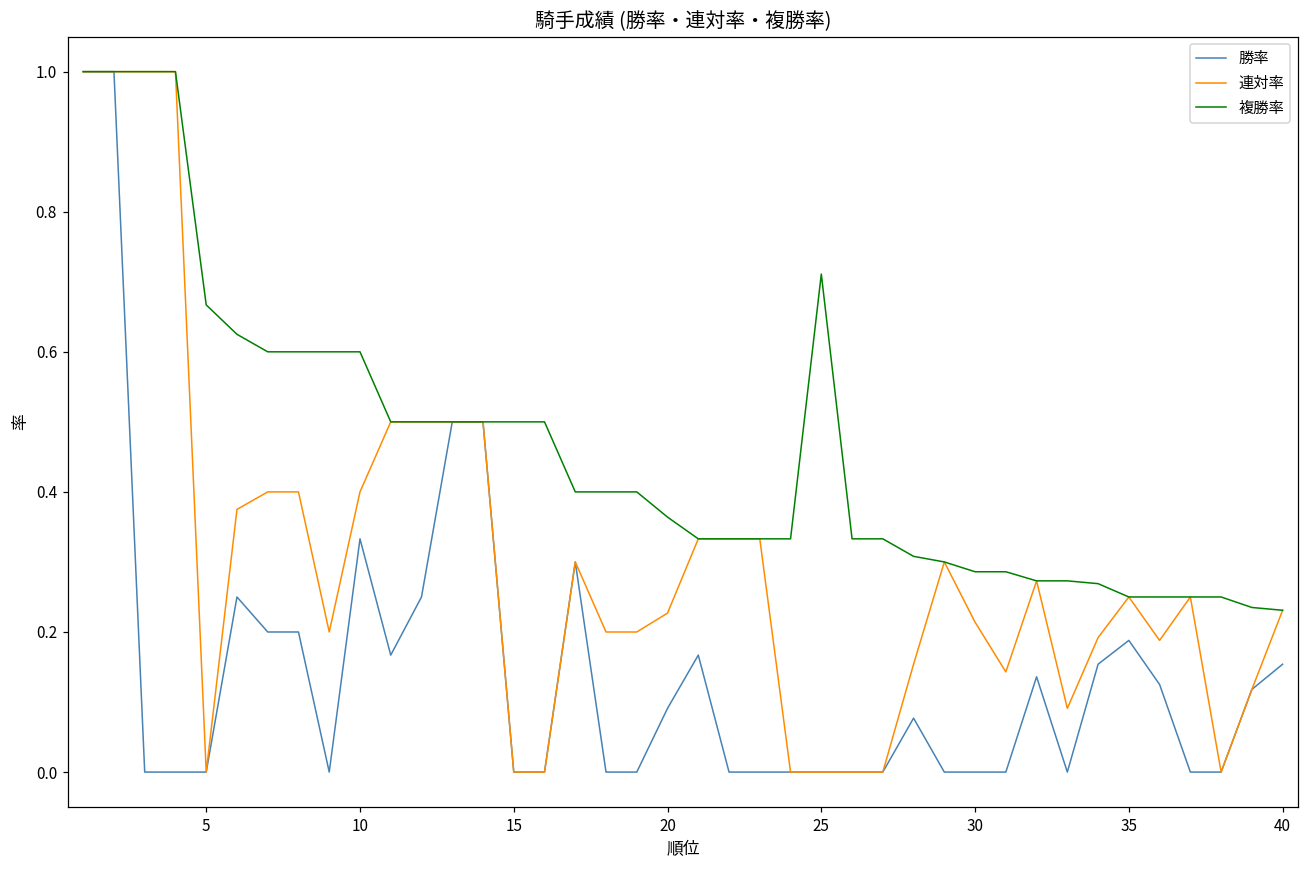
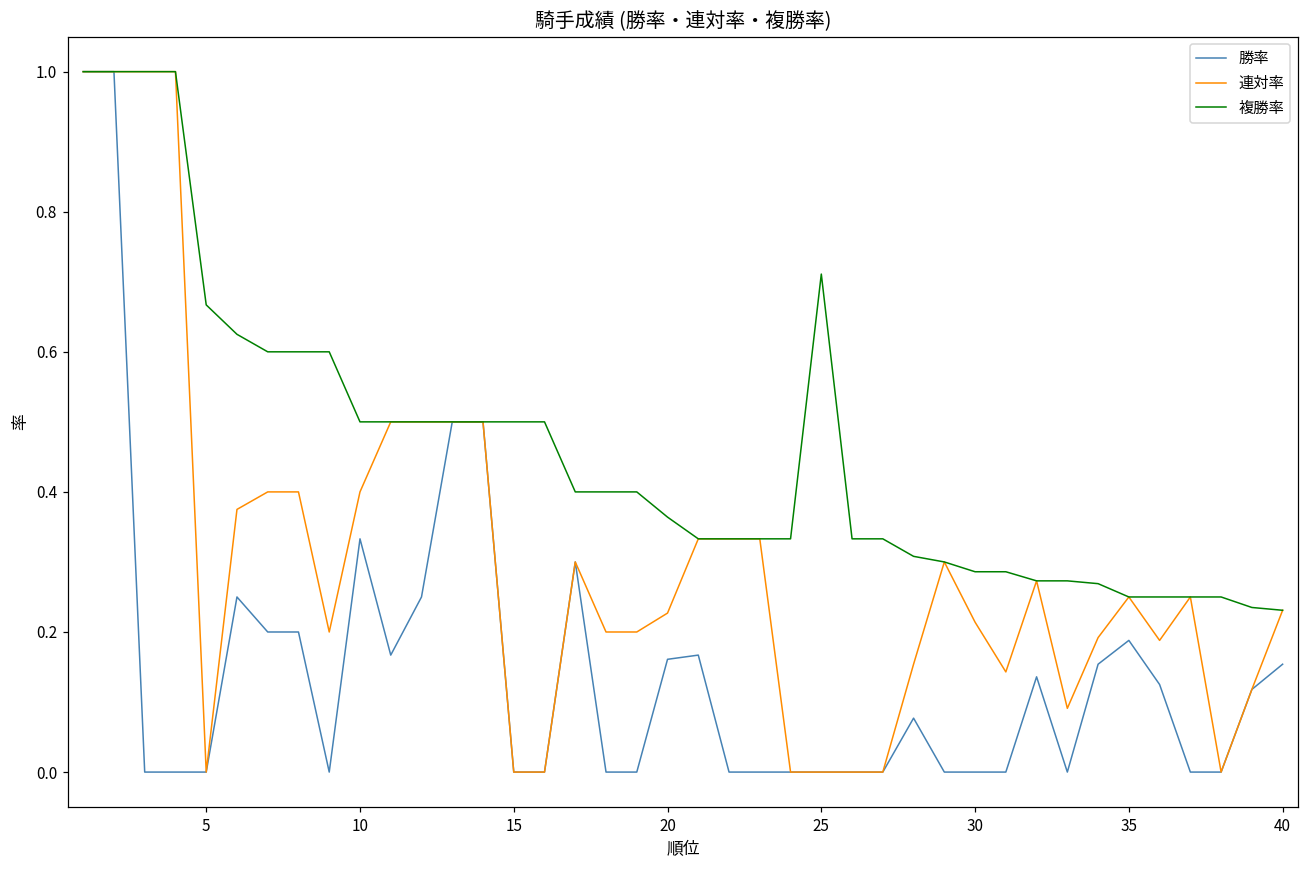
  {
    "勝率": {
      "10": 0.33,
-     "20": 0.09,
+     "20": 0.16,
      "30": 0.00,
      "35": 0.19,
      "40": 0.15
    },
    "連対率": {
      "10": 0.40,
      "20": 0.23,
      "30": 0.21
    },
    "複勝率": {
      "5": 0.67,
-     "10": 0.6,
+     "10": 0.5,
      "15": 0.5,
      "20": 0.36,
      "25": 0.71,
      "30": 0.29
    }
  }
